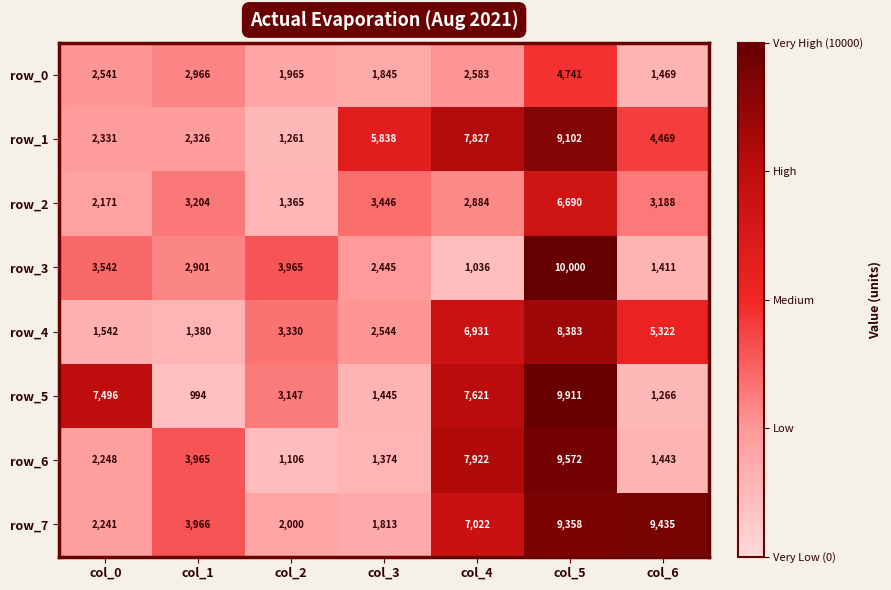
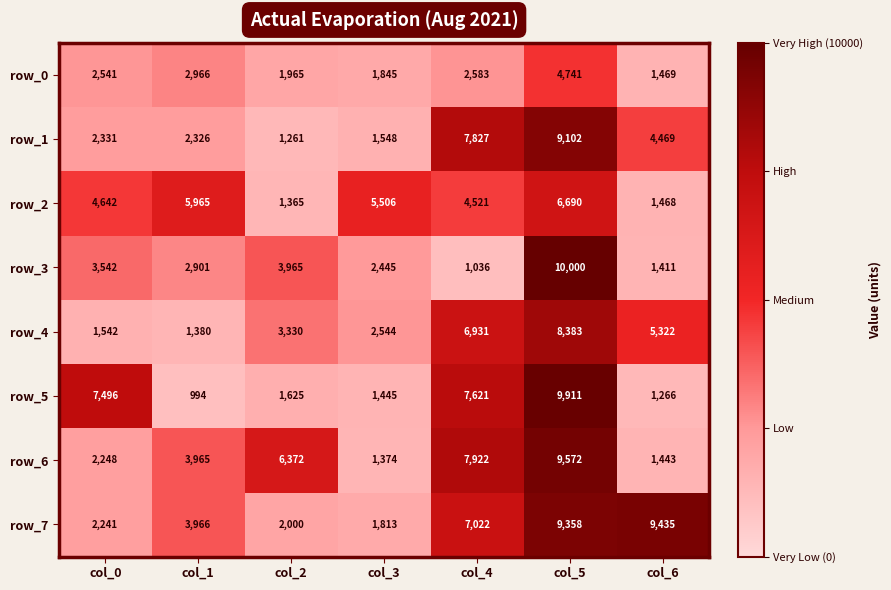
  {
    "row_0": {
      "col_0": "2,541",
      "col_1": "2,966",
      "col_2": "1,965",
      "col_3": "1,845",
      "col_4": "2,583",
      "col_5": "4,741",
      "col_6": "1,469"
    },
    "row_1": {
      "col_0": "2,331",
      "col_1": "2,326",
      "col_2": "1,261",
-     "col_3": "5,838",
+     "col_3": "1,548",
      "col_4": "7,827",
      "col_5": "9,102",
      "col_6": "4,469"
    },
    "row_2": {
-     "col_0": "2,171",
-     "col_1": "3,204",
+     "col_0": "4,642",
+     "col_1": "5,965",
      "col_2": "1,365",
-     "col_3": "3,446",
-     "col_4": "2,884",
+     "col_3": "5,506",
+     "col_4": "4,521",
      "col_5": "6,690",
-     "col_6": "3,188"
+     "col_6": "1,468"
    },
    "row_3": {
      "col_0": "3,542",
      "col_1": "2,901",
      "col_2": "3,965",
      "col_3": "2,445",
      "col_4": "1,036",
      "col_5": "10,000",
      "col_6": "1,411"
    },
    "row_4": {
      "col_0": "1,542",
      "col_1": "1,380",
      "col_2": "3,330",
      "col_3": "2,544",
      "col_4": "6,931",
      "col_5": "8,383",
      "col_6": "5,322"
    },
    "row_5": {
      "col_0": "7,496",
      "col_1": "994",
-     "col_2": "3,147",
+     "col_2": "1,625",
      "col_3": "1,445",
      "col_4": "7,621",
      "col_5": "9,911",
      "col_6": "1,266"
    },
    "row_6": {
      "col_0": "2,248",
      "col_1": "3,965",
-     "col_2": "1,106",
+     "col_2": "6,372",
      "col_3": "1,374",
      "col_4": "7,922",
      "col_5": "9,572",
      "col_6": "1,443"
    },
    "row_7": {
      "col_0": "2,241",
      "col_1": "3,966",
      "col_2": "2,000",
      "col_3": "1,813",
      "col_4": "7,022",
      "col_5": "9,358",
      "col_6": "9,435"
    }
  }
